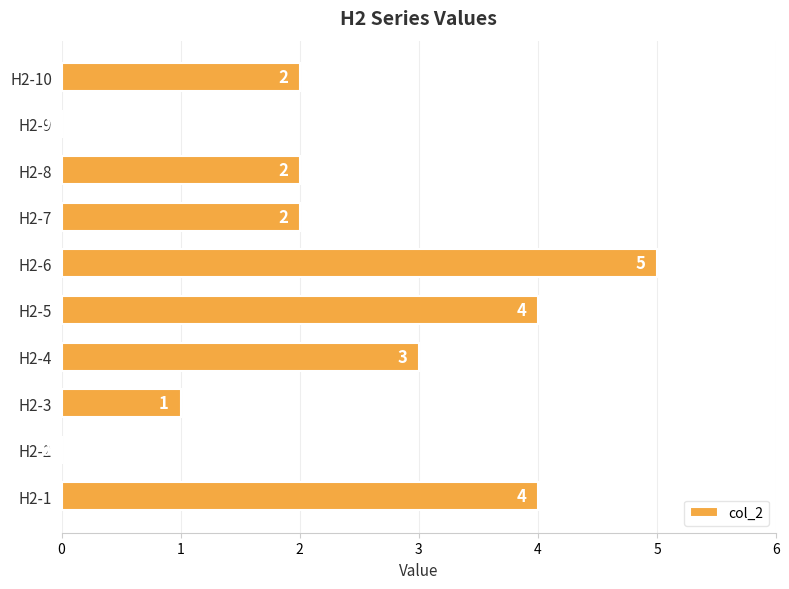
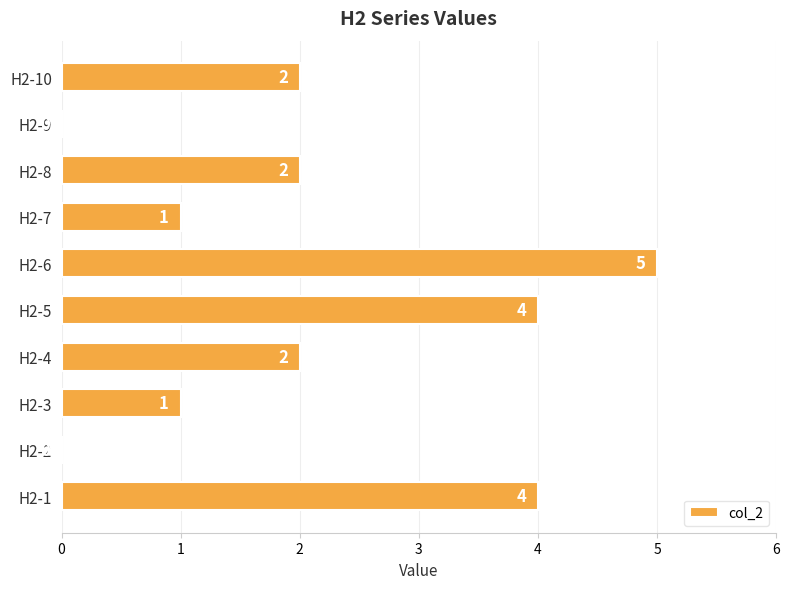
  {
    "H2-10": 2,
    "H2-8": 2,
-   "H2-7": 2,
+   "H2-7": 1,
    "H2-6": 5,
    "H2-5": 4,
-   "H2-4": 3,
+   "H2-4": 2,
    "H2-3": 1,
    "H2-1": 4
  }
